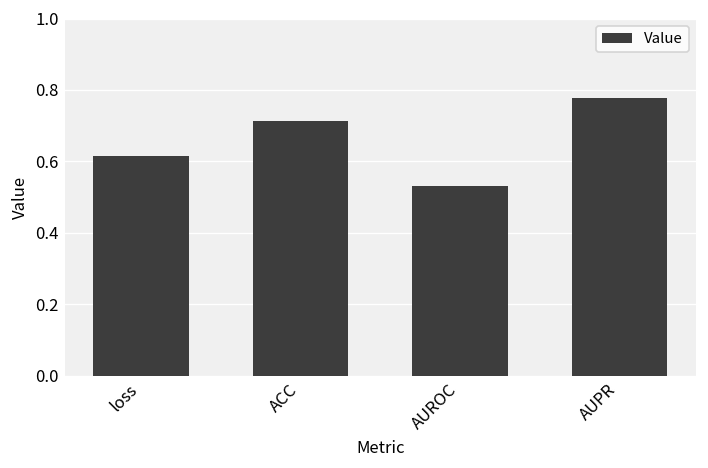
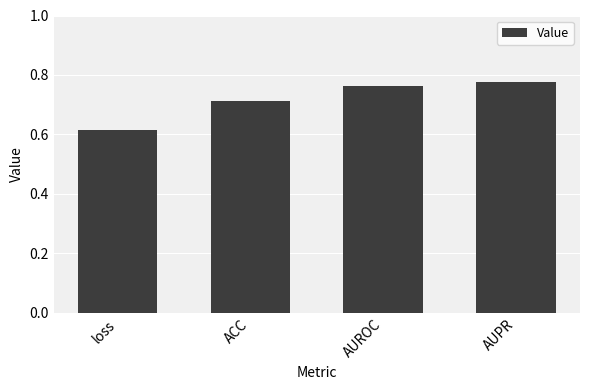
  {
    "loss": 0.61,
    "ACC": 0.71,
-   "AUROC": 0.53,
+   "AUROC": 0.76,
    "AUPR": 0.78
  }
